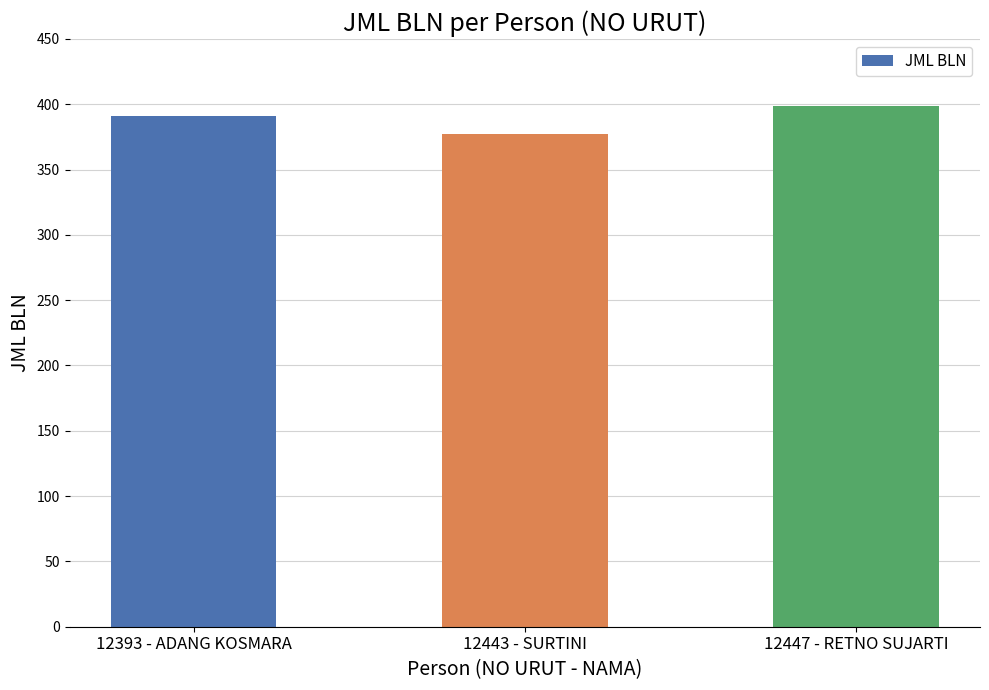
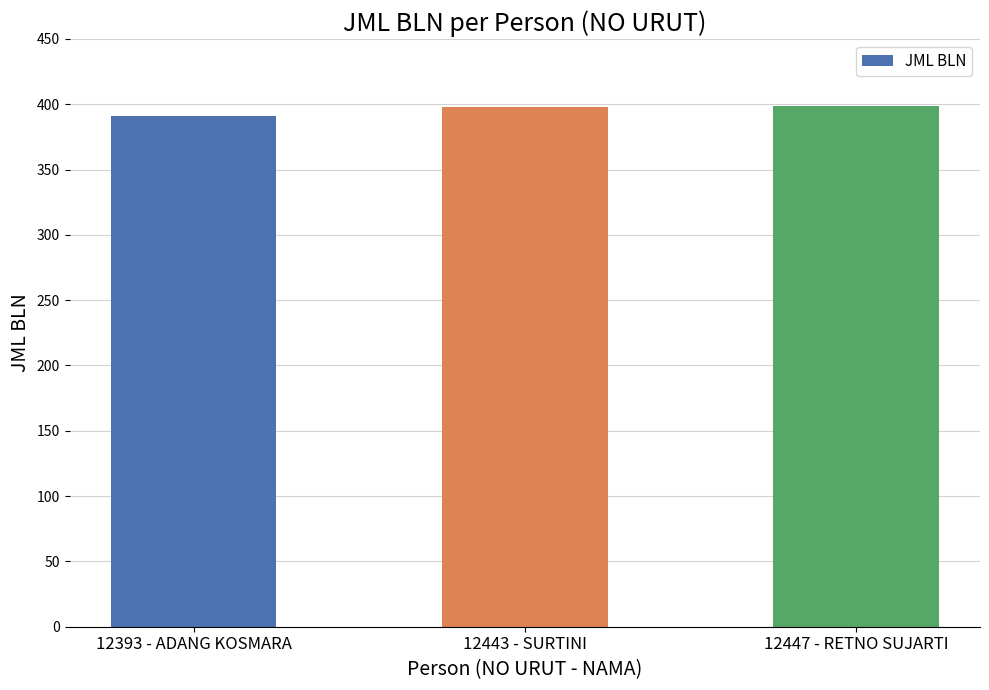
  {
    "12393 - ADANG KOSMARA": 391,
-   "12443 - SURTINI": 377,
+   "12443 - SURTINI": 398,
    "12447 - RETNO SUJARTI": 399
  }
